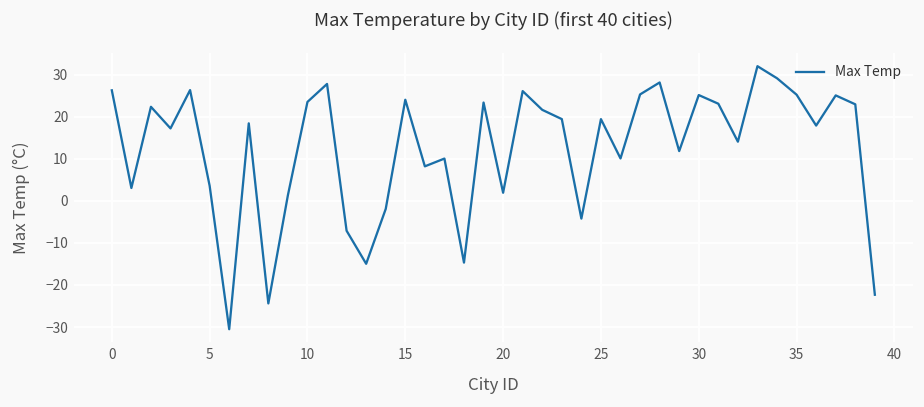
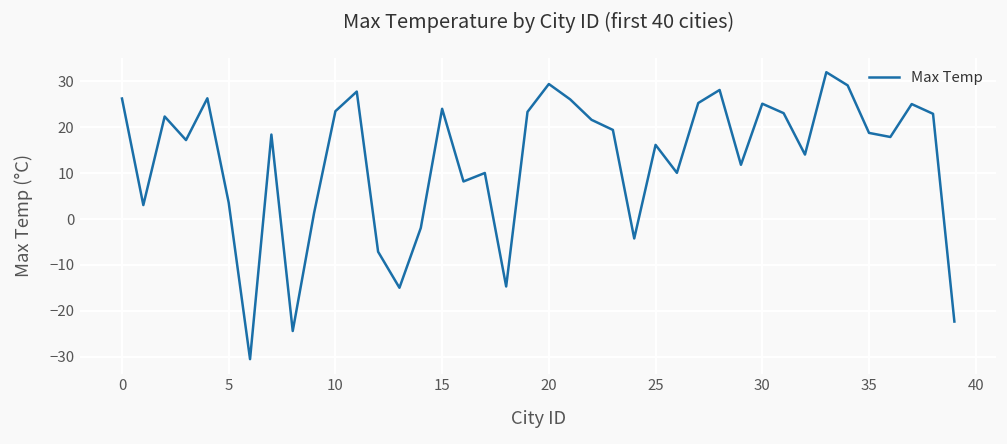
  {
    "0": 26,
    "5": 4,
    "10": 23,
    "15": 24,
-   "20": 2,
-   "25": 19,
+   "20": 29,
+   "25": 16,
    "30": 25,
-   "35": 25
+   "35": 19
  }
